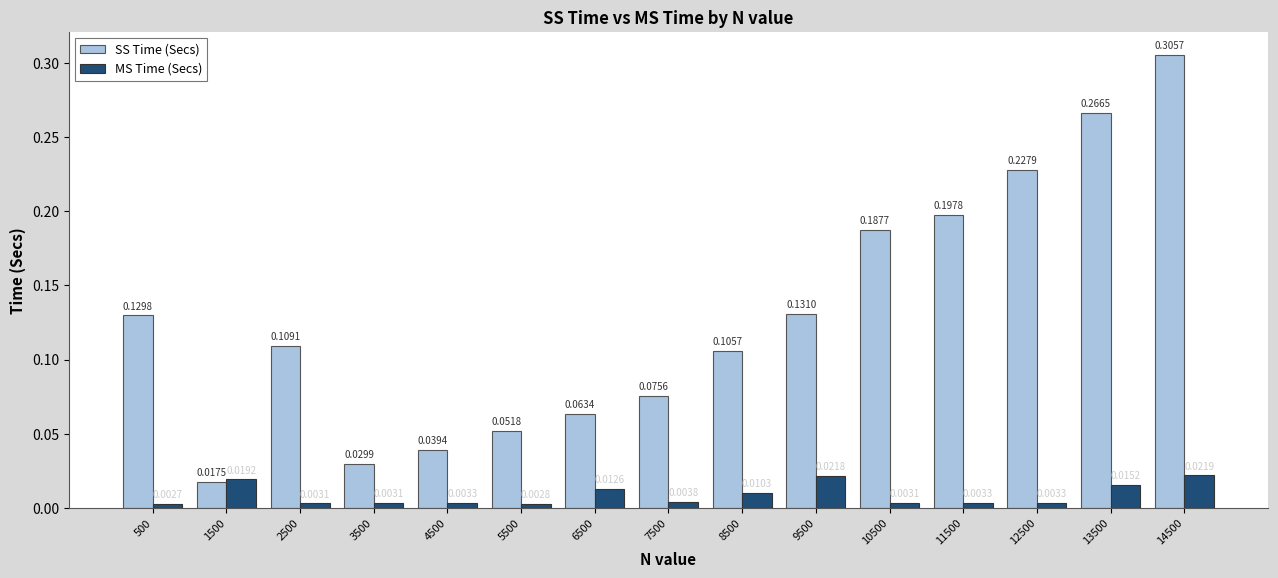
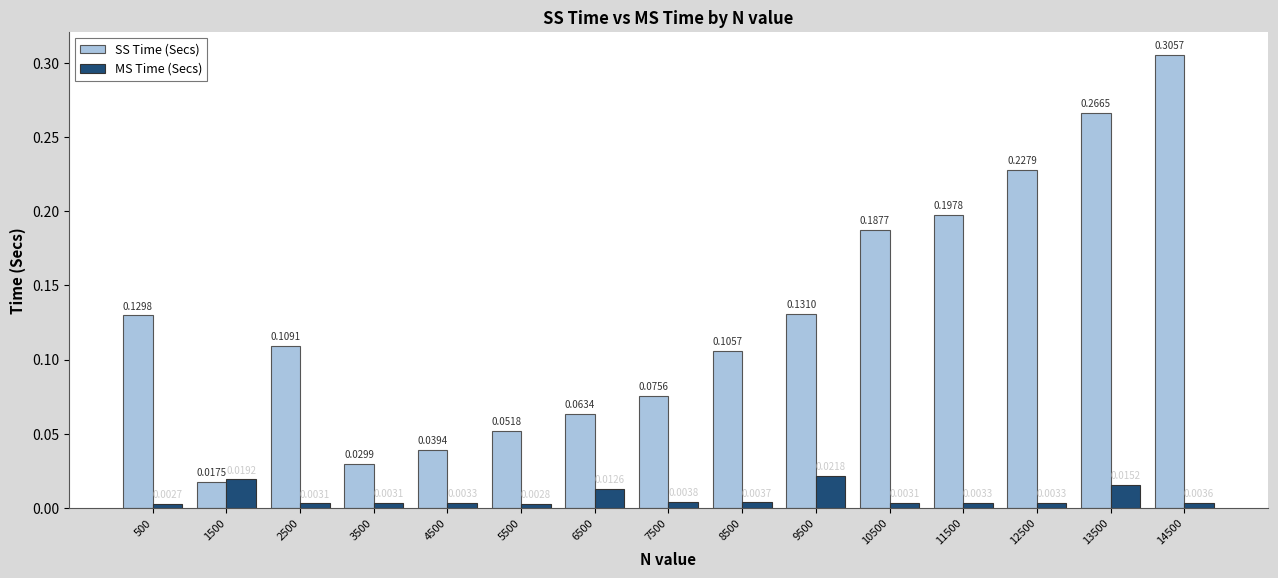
  {
    "SS Time (Secs)": {
      "500": 0.1298,
      "1500": 0.0175,
      "2500": 0.1091,
      "3500": 0.0299,
      "4500": 0.0394,
      "5500": 0.0518,
      "6500": 0.0634,
      "7500": 0.0756,
      "8500": 0.1057,
      "9500": 0.1310,
      "10500": 0.1877,
      "11500": 0.1978,
      "12500": 0.2279,
      "13500": 0.2665,
      "14500": 0.3057
    },
    "MS Time (Secs)": {
      "500": 0.0027,
      "1500": 0.0192,
      "2500": 0.0031,
      "3500": 0.0031,
      "4500": 0.0033,
      "5500": 0.0028,
      "6500": 0.0126,
      "7500": 0.0038,
-     "8500": 0.0103,
+     "8500": 0.0037,
      "9500": 0.0218,
      "10500": 0.0031,
      "11500": 0.0033,
      "12500": 0.0033,
      "13500": 0.0152,
-     "14500": 0.0219
+     "14500": 0.0036
    }
  }
